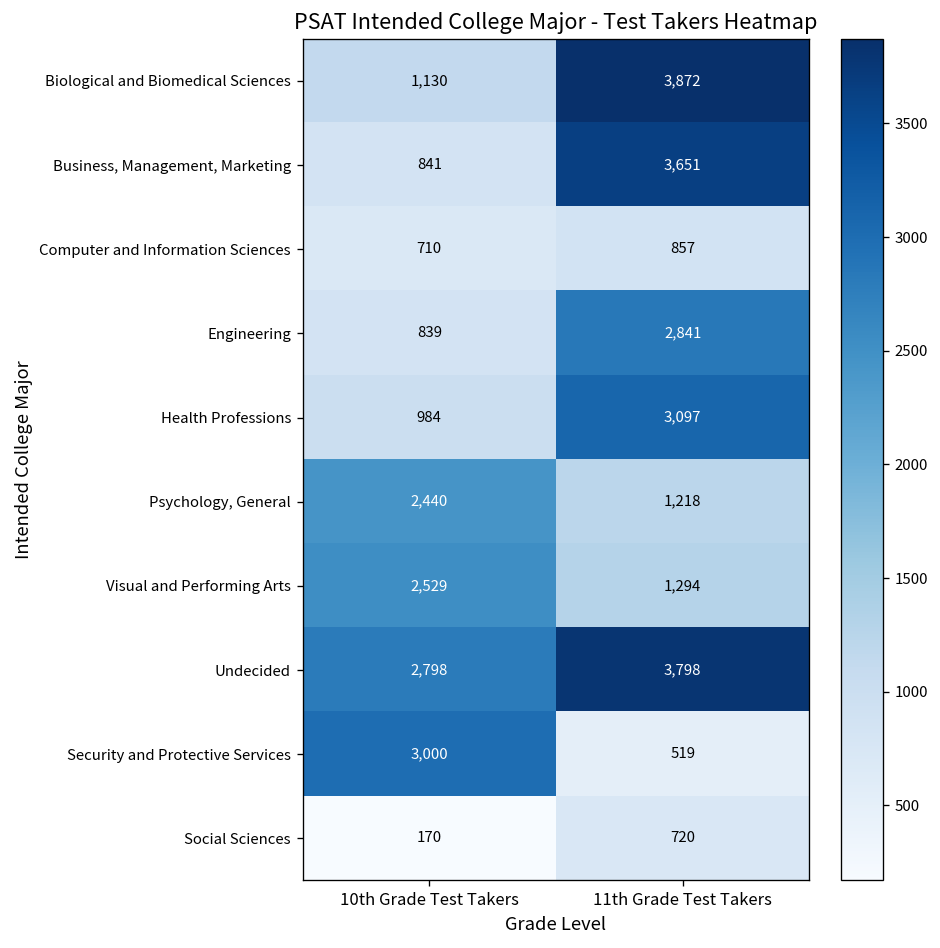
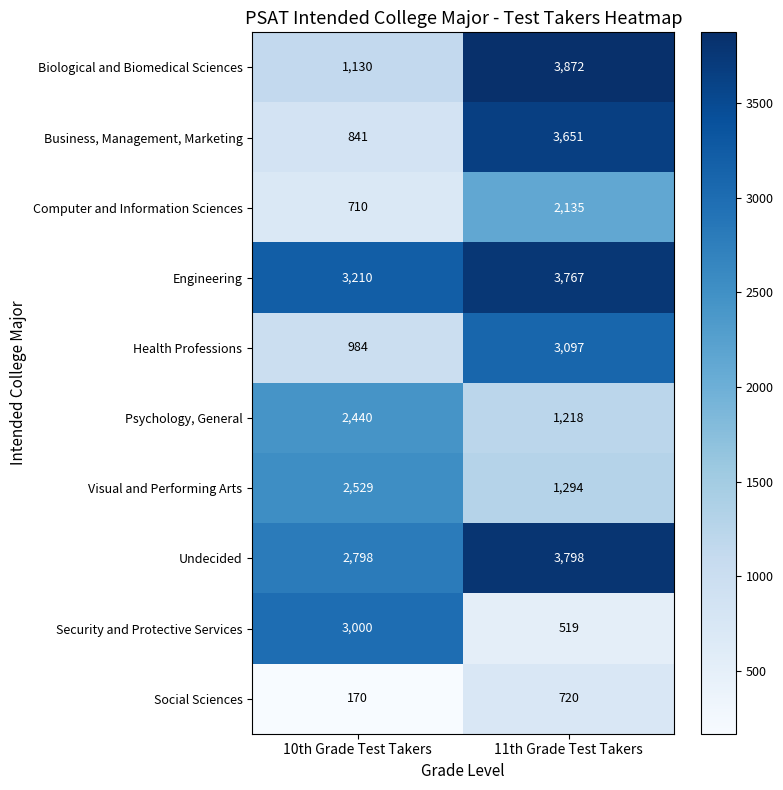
  {
    "Biological and Biomedical Sciences": {
      "10th Grade Test Takers": "1,130",
      "11th Grade Test Takers": "3,872"
    },
    "Business, Management, Marketing": {
      "10th Grade Test Takers": "841",
      "11th Grade Test Takers": "3,651"
    },
    "Computer and Information Sciences": {
      "10th Grade Test Takers": "710",
-     "11th Grade Test Takers": "857"
+     "11th Grade Test Takers": "2,135"
    },
    "Engineering": {
-     "10th Grade Test Takers": "839",
-     "11th Grade Test Takers": "2,841"
+     "10th Grade Test Takers": "3,210",
+     "11th Grade Test Takers": "3,767"
    },
    "Health Professions": {
      "10th Grade Test Takers": "984",
      "11th Grade Test Takers": "3,097"
    },
    "Psychology, General": {
      "10th Grade Test Takers": "2,440",
      "11th Grade Test Takers": "1,218"
    },
    "Visual and Performing Arts": {
      "10th Grade Test Takers": "2,529",
      "11th Grade Test Takers": "1,294"
    },
    "Undecided": {
      "10th Grade Test Takers": "2,798",
      "11th Grade Test Takers": "3,798"
    },
    "Security and Protective Services": {
      "10th Grade Test Takers": "3,000",
      "11th Grade Test Takers": "519"
    },
    "Social Sciences": {
      "10th Grade Test Takers": "170",
      "11th Grade Test Takers": "720"
    }
  }
